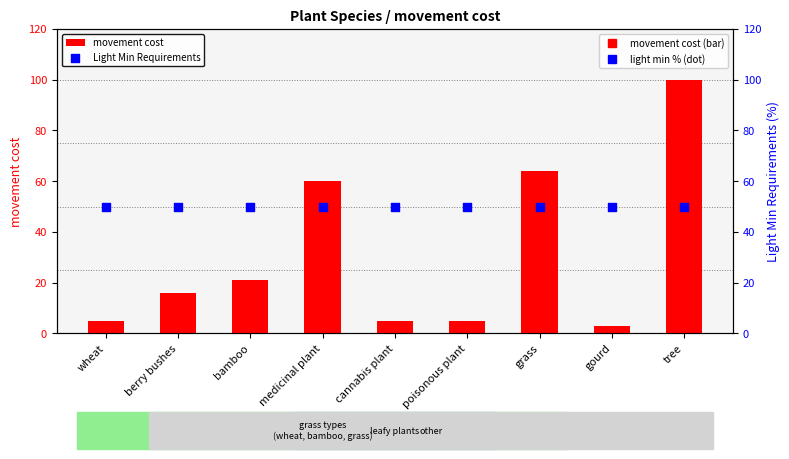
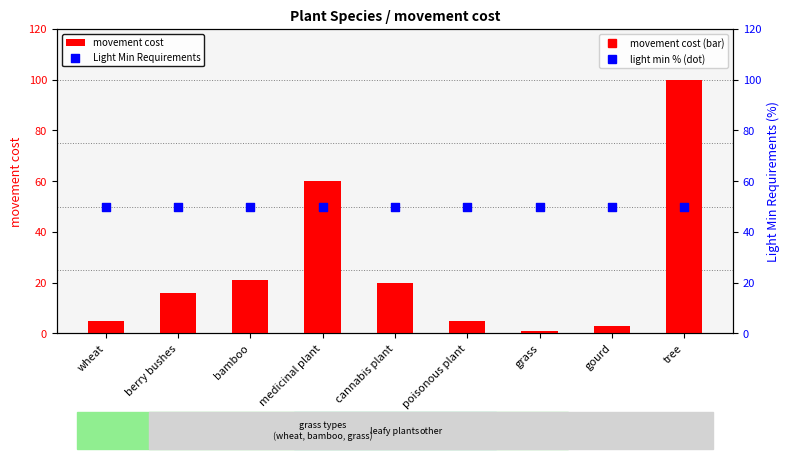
  {
    "movement cost": {
      "wheat": 5,
      "berry bushes": 16,
      "bamboo": 21,
      "medicinal plant": 60,
-     "cannabis plant": 5,
+     "cannabis plant": 20,
      "poisonous plant": 5,
-     "grass": 64,
+     "grass": 1,
      "gourd": 3,
      "tree": 100
    }
  }
